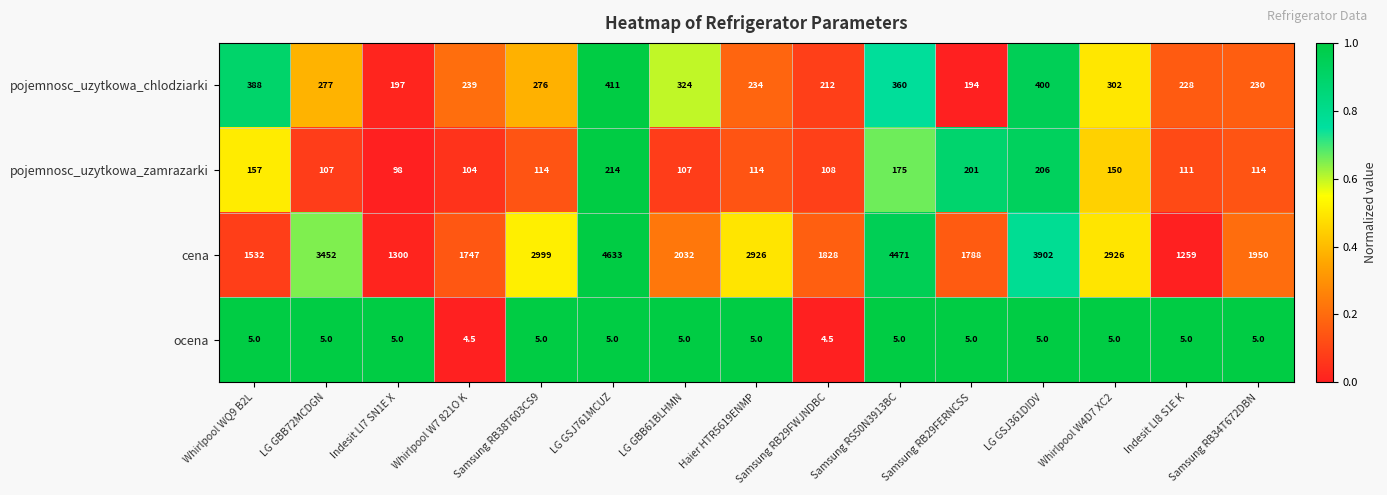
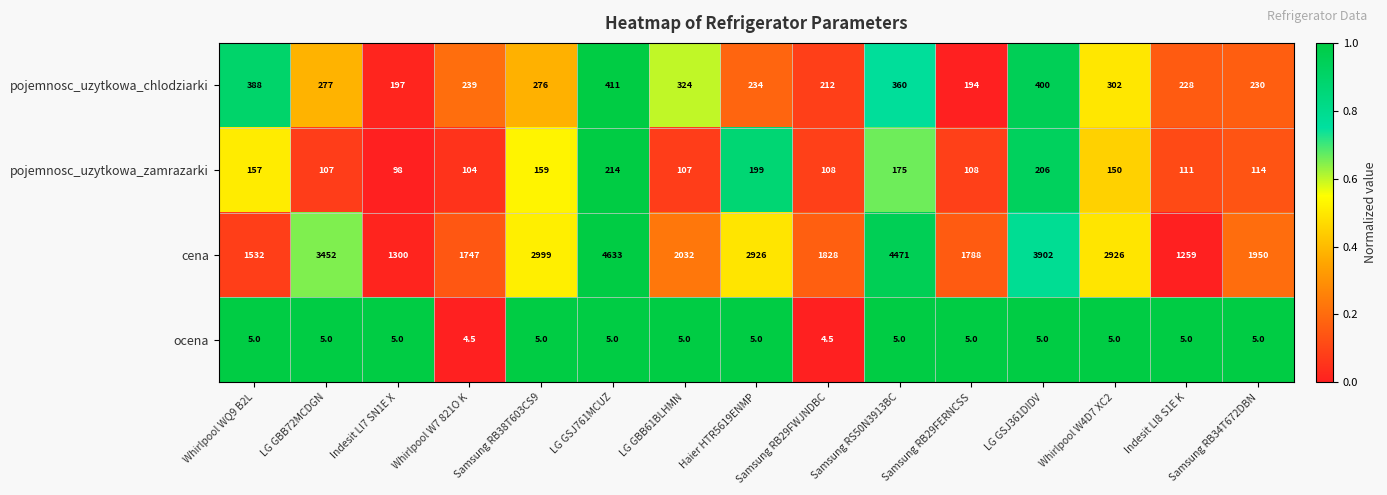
  {
    "pojemnosc_uzytkowa_chlodziarki": {
      "Whirlpool WQ9 B2L": 388,
      "LG GBB72MCDGN": 277,
      "Indesit LI7 SN1E X": 197,
      "Whirlpool W7 821O K": 239,
      "Samsung RB38T603CS9": 276,
      "LG GSJ761MCUZ": 411,
      "LG GBB61BLHMN": 324,
      "Haier HTR5619ENMP": 234,
      "Samsung RB29FWJNDBC": 212,
      "Samsung RS50N3913BC": 360,
      "Samsung RB29FERNCSS": 194,
      "LG GSJ361DIDV": 400,
      "Whirlpool W4D7 XC2": 302,
      "Indesit LI8 S1E K": 228,
      "Samsung RB34T672DBN": 230
    },
    "pojemnosc_uzytkowa_zamrazarki": {
      "Whirlpool WQ9 B2L": 157,
      "LG GBB72MCDGN": 107,
      "Indesit LI7 SN1E X": 98,
      "Whirlpool W7 821O K": 104,
-     "Samsung RB38T603CS9": 114,
+     "Samsung RB38T603CS9": 159,
      "LG GSJ761MCUZ": 214,
      "LG GBB61BLHMN": 107,
-     "Haier HTR5619ENMP": 114,
+     "Haier HTR5619ENMP": 199,
      "Samsung RB29FWJNDBC": 108,
      "Samsung RS50N3913BC": 175,
-     "Samsung RB29FERNCSS": 201,
+     "Samsung RB29FERNCSS": 108,
      "LG GSJ361DIDV": 206,
      "Whirlpool W4D7 XC2": 150,
      "Indesit LI8 S1E K": 111,
      "Samsung RB34T672DBN": 114
    },
    "cena": {
      "Whirlpool WQ9 B2L": 1532,
      "LG GBB72MCDGN": 3452,
      "Indesit LI7 SN1E X": 1300,
      "Whirlpool W7 821O K": 1747,
      "Samsung RB38T603CS9": 2999,
      "LG GSJ761MCUZ": 4633,
      "LG GBB61BLHMN": 2032,
      "Haier HTR5619ENMP": 2926,
      "Samsung RB29FWJNDBC": 1828,
      "Samsung RS50N3913BC": 4471,
      "Samsung RB29FERNCSS": 1788,
      "LG GSJ361DIDV": 3902,
      "Whirlpool W4D7 XC2": 2926,
      "Indesit LI8 S1E K": 1259,
      "Samsung RB34T672DBN": 1950
    },
    "ocena": {
      "Whirlpool WQ9 B2L": 5.0,
      "LG GBB72MCDGN": 5.0,
      "Indesit LI7 SN1E X": 5.0,
      "Whirlpool W7 821O K": 4.5,
      "Samsung RB38T603CS9": 5.0,
      "LG GSJ761MCUZ": 5.0,
      "LG GBB61BLHMN": 5.0,
      "Haier HTR5619ENMP": 5.0,
      "Samsung RB29FWJNDBC": 4.5,
      "Samsung RS50N3913BC": 5.0,
      "Samsung RB29FERNCSS": 5.0,
      "LG GSJ361DIDV": 5.0,
      "Whirlpool W4D7 XC2": 5.0,
      "Indesit LI8 S1E K": 5.0,
      "Samsung RB34T672DBN": 5.0
    }
  }
